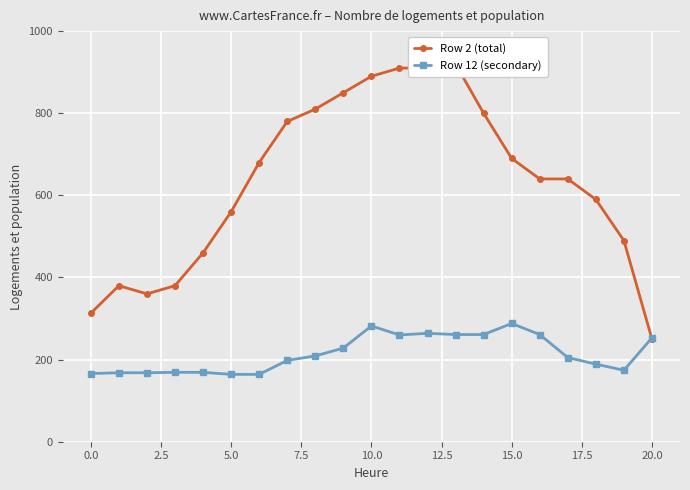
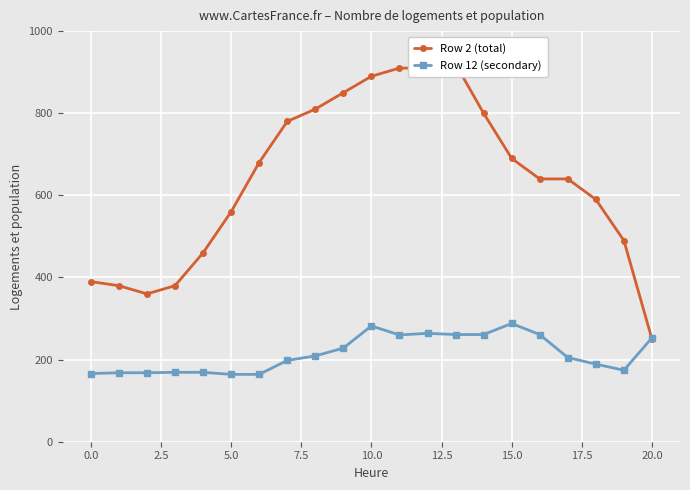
  {
    "Row 2 (total)": {
-     "0.0": 310,
+     "0.0": 390,
      "5.0": 560,
      "10.0": 890,
      "15.0": 690
    },
    "Row 12 (secondary)": {
      "0.0": 170,
      "5.0": 160,
      "10.0": 280,
      "15.0": 290
    }
  }
